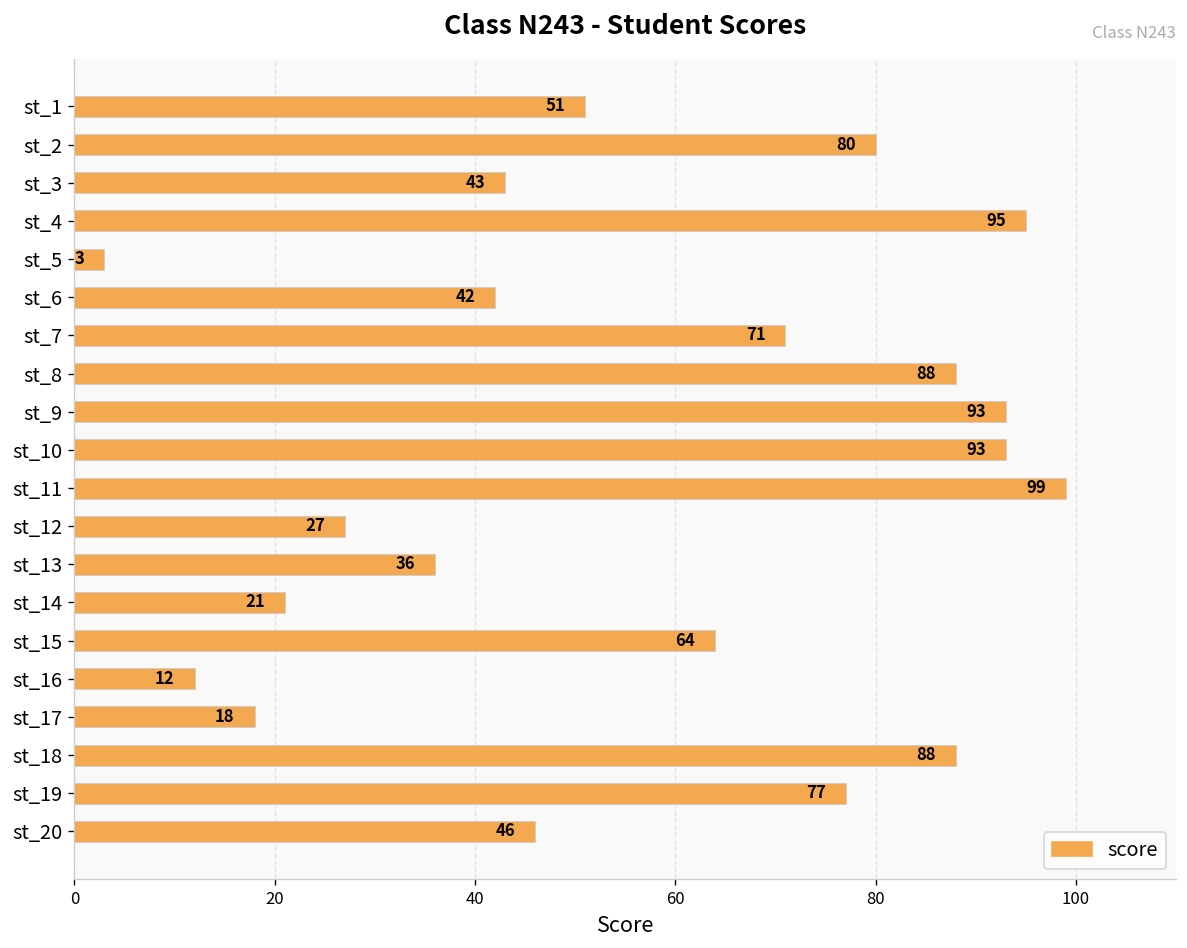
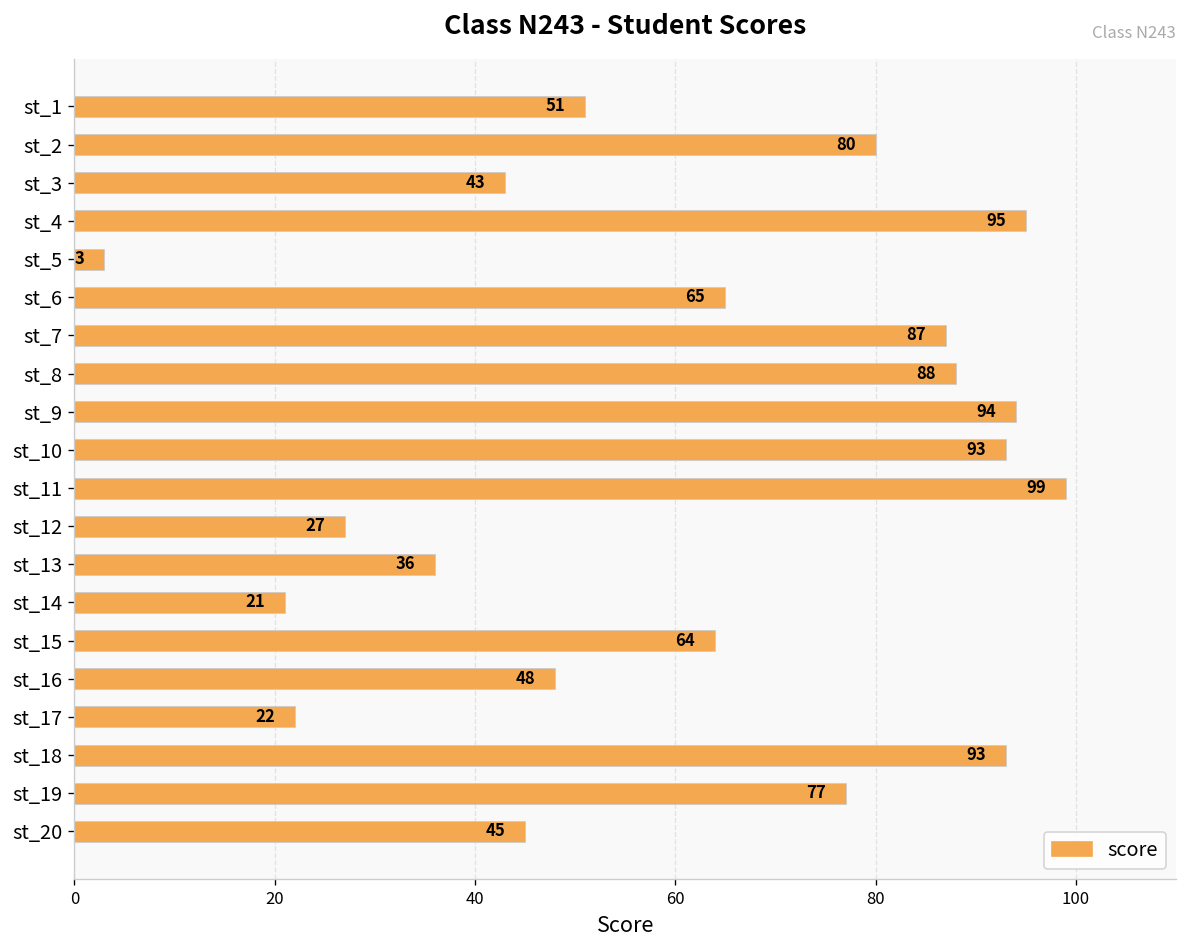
  {
    "st_1": 51,
    "st_2": 80,
    "st_3": 43,
    "st_4": 95,
    "st_5": 3,
-   "st_6": 42,
-   "st_7": 71,
+   "st_6": 65,
+   "st_7": 87,
    "st_8": 88,
-   "st_9": 93,
+   "st_9": 94,
    "st_10": 93,
    "st_11": 99,
    "st_12": 27,
    "st_13": 36,
    "st_14": 21,
    "st_15": 64,
-   "st_16": 12,
-   "st_17": 18,
-   "st_18": 88,
+   "st_16": 48,
+   "st_17": 22,
+   "st_18": 93,
    "st_19": 77,
-   "st_20": 46
+   "st_20": 45
  }
